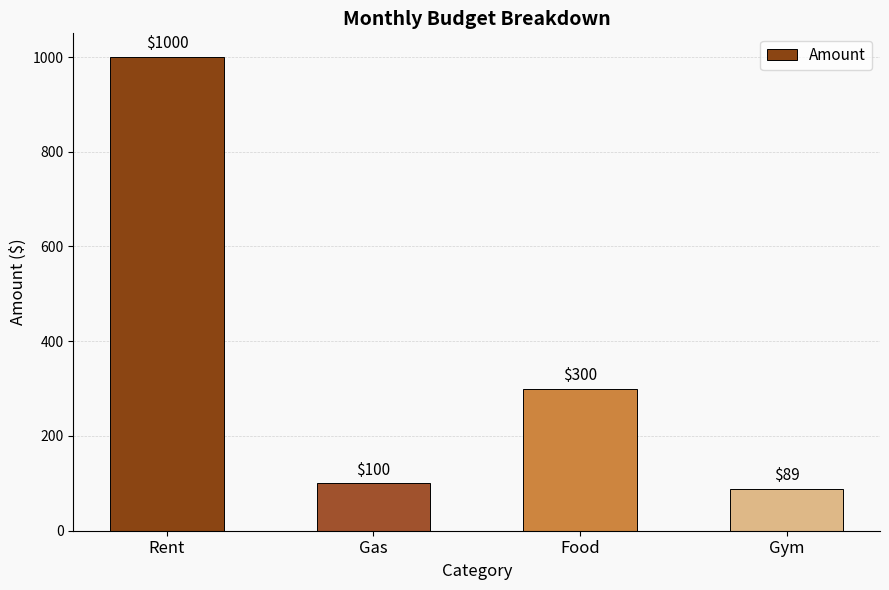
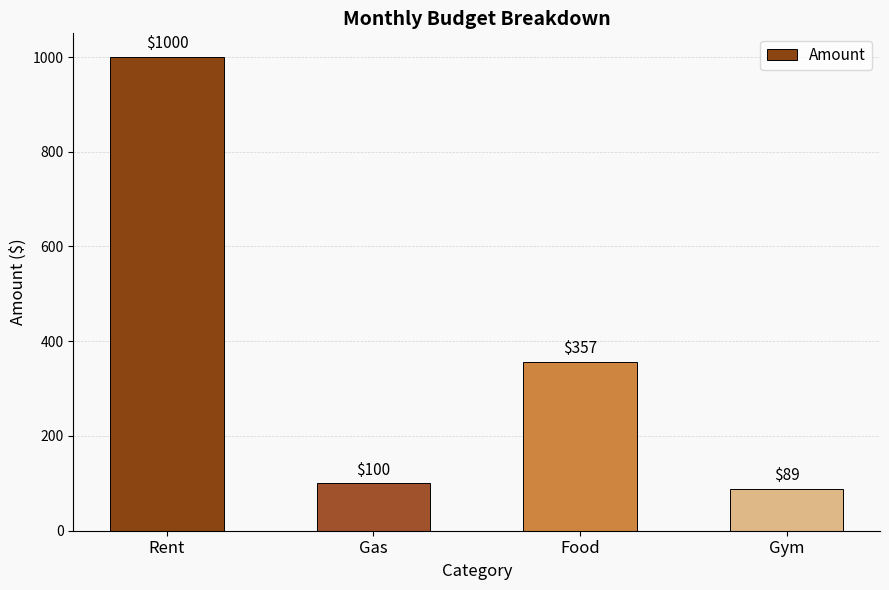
  {
    "Rent": "$1000",
    "Gas": "$100",
-   "Food": "$300",
+   "Food": "$357",
    "Gym": "$89"
  }
